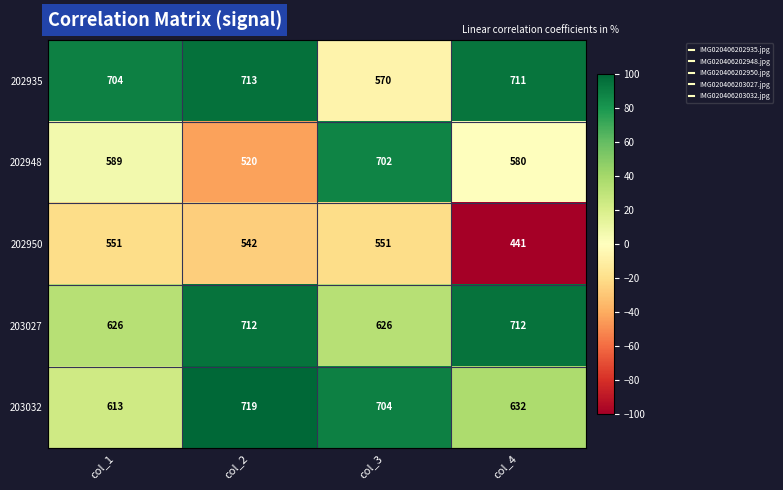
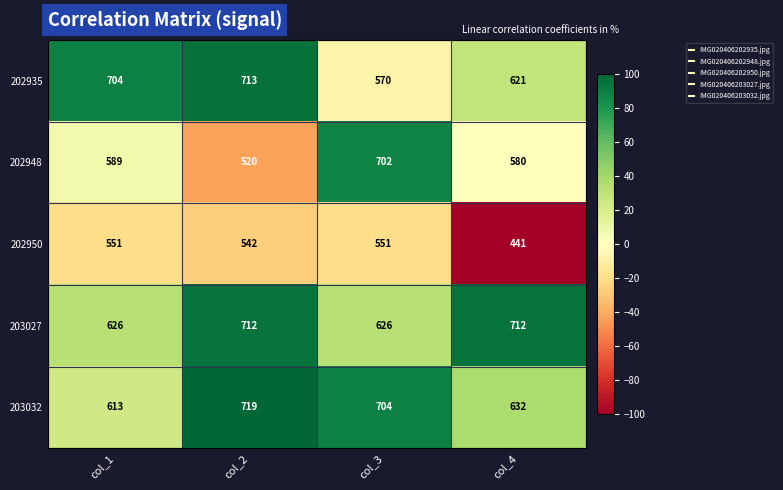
  {
    "202935": {
      "col_1": 704,
      "col_2": 713,
      "col_3": 570,
-     "col_4": 711
+     "col_4": 621
    },
    "202948": {
      "col_1": 589,
      "col_2": 520,
      "col_3": 702,
      "col_4": 580
    },
    "202950": {
      "col_1": 551,
      "col_2": 542,
      "col_3": 551,
      "col_4": 441
    },
    "203027": {
      "col_1": 626,
      "col_2": 712,
      "col_3": 626,
      "col_4": 712
    },
    "203032": {
      "col_1": 613,
      "col_2": 719,
      "col_3": 704,
      "col_4": 632
    }
  }
